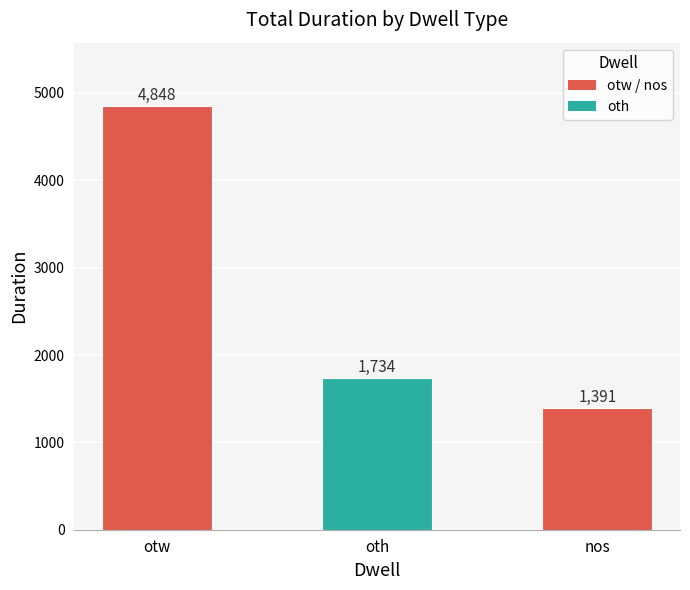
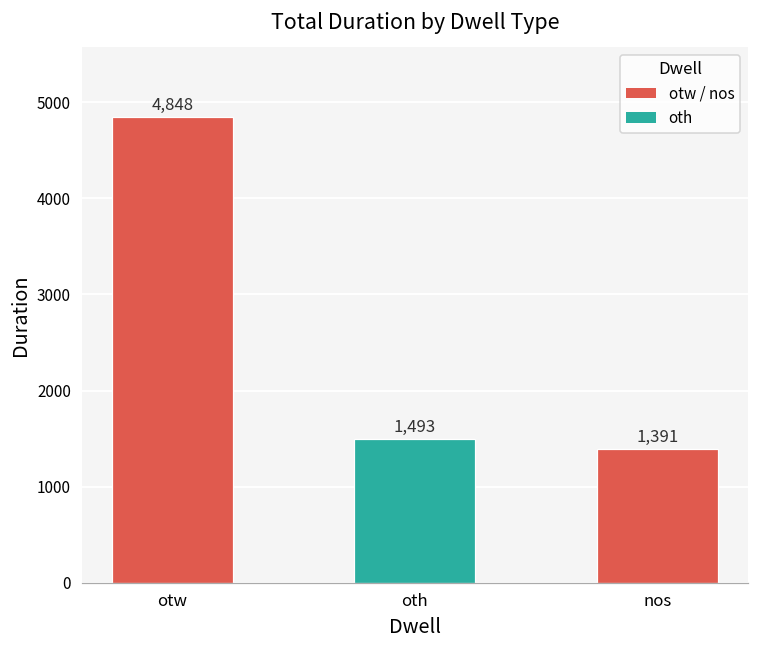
  {
    "otw": "4,848",
-   "oth": "1,734",
+   "oth": "1,493",
    "nos": "1,391"
  }
